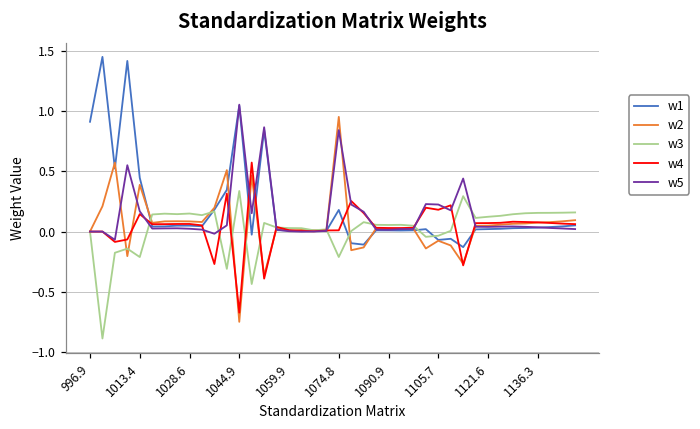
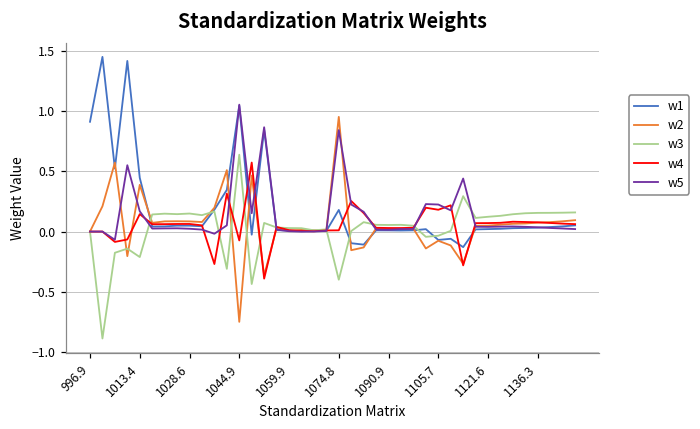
  {
    "w1": {
      "996.9": 0.91,
      "1013.4": 0.45,
      "1074.8": 0.18
    },
    "w2": {
      "1013.4": 0.39,
      "1044.9": -0.75,
      "1074.8": 0.95
    },
    "w3": {
      "1013.4": -0.21,
      "1028.6": 0.15,
-     "1044.9": 0.34,
-     "1074.8": -0.21,
+     "1044.9": 0.64,
+     "1074.8": -0.40,
      "1090.9": 0.05,
      "1105.7": -0.03,
      "1121.6": 0.12,
      "1136.3": 0.16
    },
    "w4": {
      "1013.4": 0.14,
-     "1044.9": -0.67,
+     "1044.9": -0.07,
      "1074.8": 0.01,
      "1105.7": 0.18
    },
    "w5": {
      "1013.4": 0.17,
      "1028.6": 0.02,
      "1074.8": 0.84,
      "1105.7": 0.22
    }
  }
